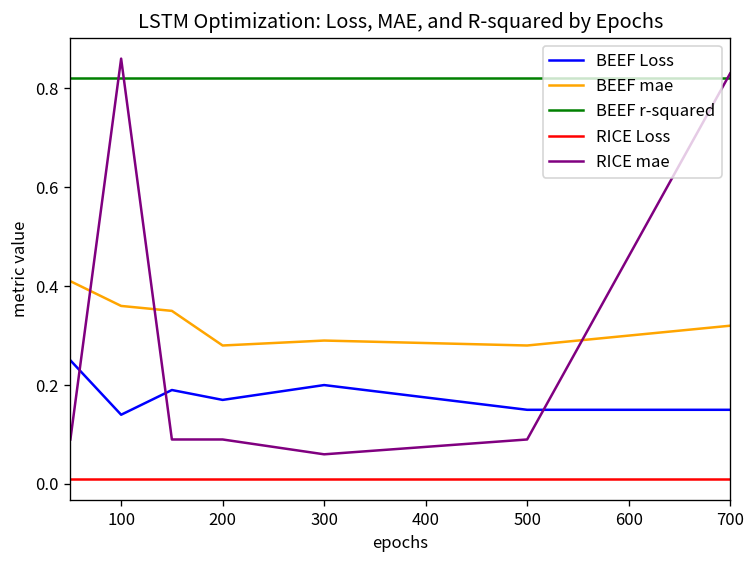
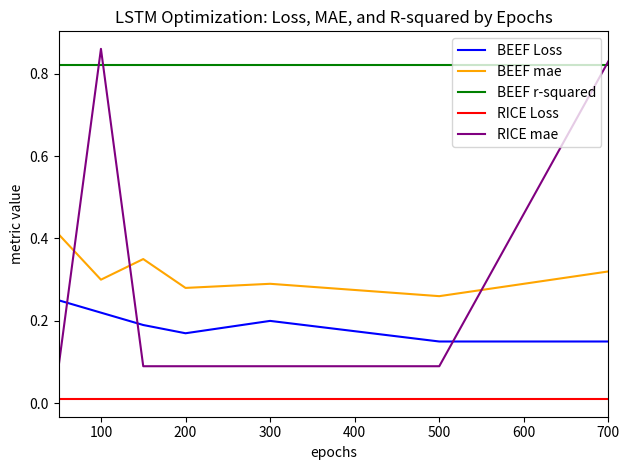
  {
    "BEEF Loss": {
-     "100": 0.14,
+     "100": 0.22,
      "200": 0.17,
      "300": 0.20,
      "500": 0.15,
      "700": 0.15
    },
    "BEEF mae": {
-     "100": 0.36,
+     "100": 0.30,
      "200": 0.28,
      "300": 0.29,
-     "500": 0.28,
+     "500": 0.26,
      "700": 0.32
    },
    "BEEF r-squared": {
      "100": 0.82,
      "200": 0.82,
      "300": 0.82,
      "500": 0.82,
      "700": 0.82
    },
    "RICE Loss": {
      "100": 0.01,
      "200": 0.01,
      "300": 0.01,
      "500": 0.01,
      "700": 0.01
    },
    "RICE mae": {
      "100": 0.86,
      "200": 0.09,
-     "300": 0.06,
+     "300": 0.09,
      "500": 0.09,
      "700": 0.83
    }
  }
